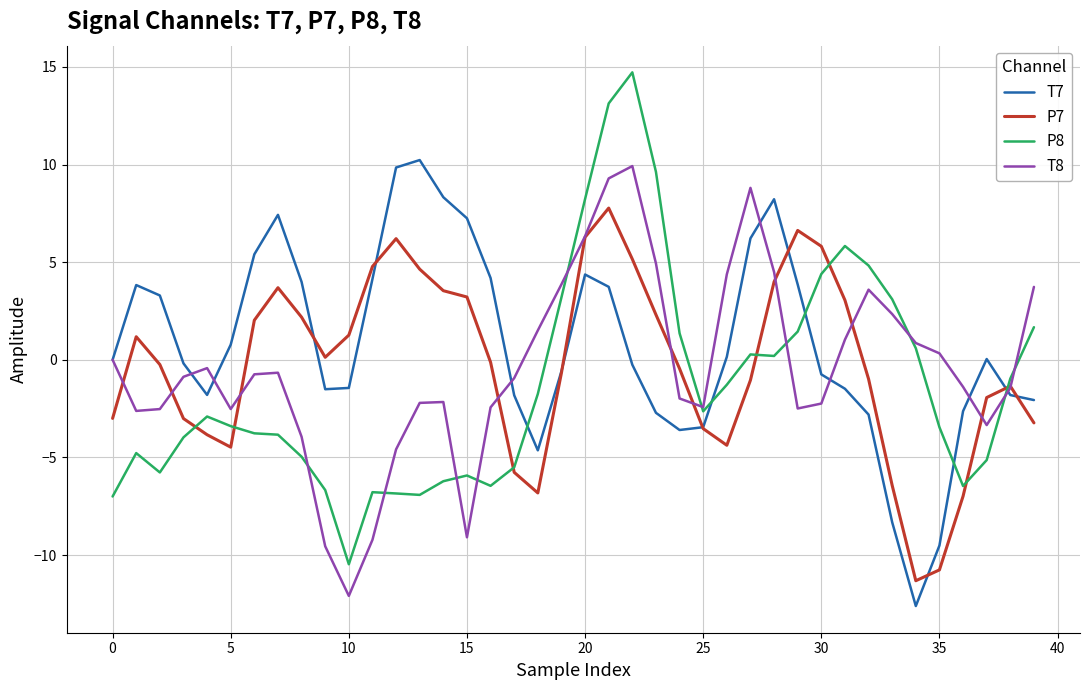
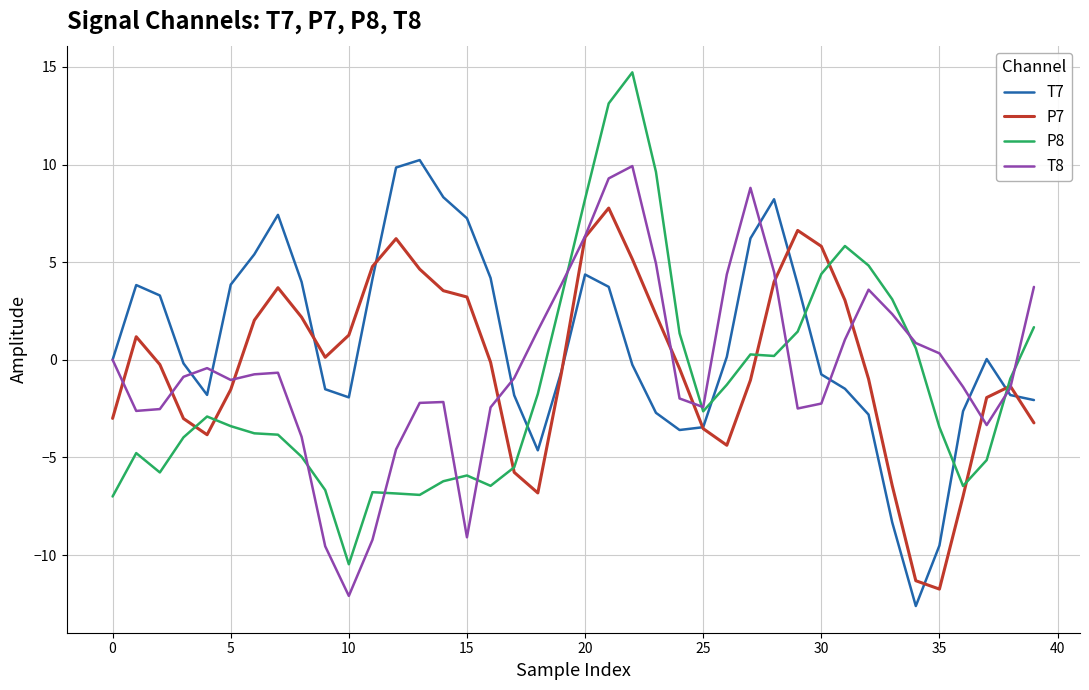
  {
    "T7": {
-     "5": 0.8,
-     "10": -1.4,
+     "5": 3.8,
+     "10": -1.9,
      "15": 7.2,
      "20": 4.4,
      "30": -0.7,
      "35": -9.5
    },
    "P7": {
      "0": -3.0,
-     "5": -4.5,
+     "5": -1.5,
      "10": 1.3,
      "15": 3.2,
      "30": 5.8,
-     "35": -10.8
+     "35": -11.7
    },
    "P8": {
      "0": -7.0,
      "5": -3.4,
      "10": -10.5,
      "15": -5.9,
      "20": 8.2,
      "25": -2.6,
      "30": 4.4,
      "35": -3.5
    },
    "T8": {
-     "5": -2.5,
+     "5": -1.0,
      "10": -12.1,
      "15": -9.1,
      "25": -2.4,
      "30": -2.2,
      "35": 0.3
    }
  }
